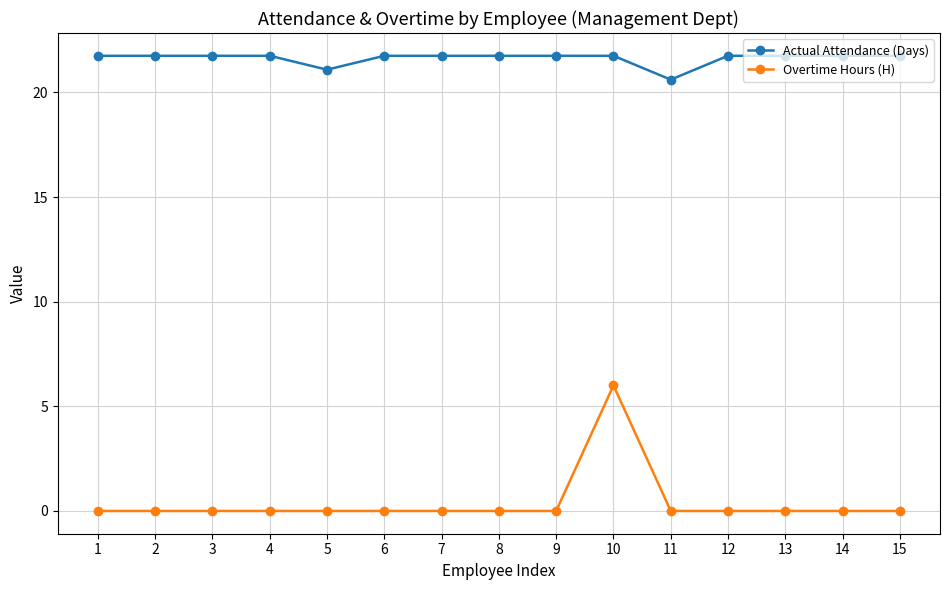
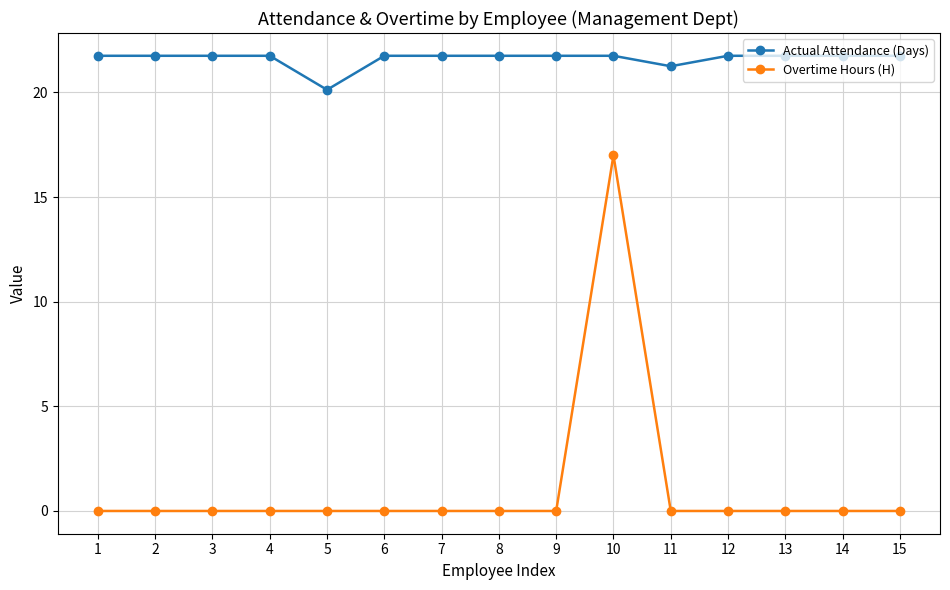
  {
    "Actual Attendance (Days)": {
      "1": 21.8,
      "2": 21.8,
      "3": 21.8,
      "4": 21.8,
-     "5": 21.1,
+     "5": 20.1,
      "6": 21.8,
      "7": 21.8,
      "8": 21.8,
      "9": 21.8,
      "10": 21.8,
-     "11": 20.6,
+     "11": 21.3,
      "12": 21.8
    },
    "Overtime Hours (H)": {
      "1": 0,
      "2": 0,
      "3": 0,
      "4": 0,
      "5": 0,
      "6": 0,
      "7": 0,
      "8": 0,
      "9": 0,
-     "10": 6,
+     "10": 17,
      "11": 0,
      "12": 0,
      "13": 0,
      "14": 0,
      "15": 0
    }
  }
